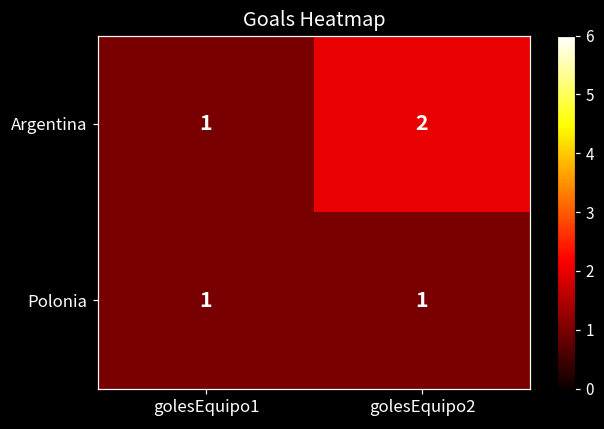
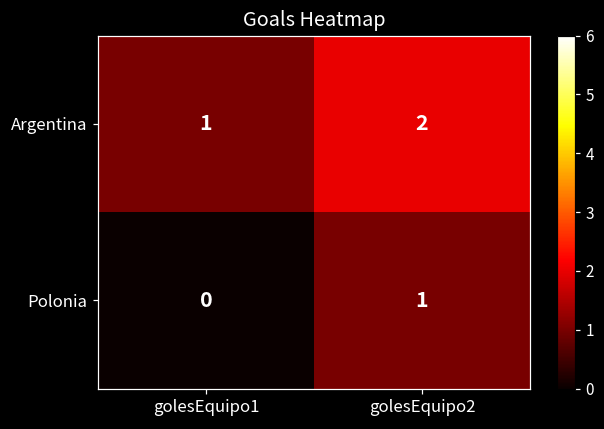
  {
    "Argentina": {
      "golesEquipo1": 1,
      "golesEquipo2": 2
    },
    "Polonia": {
-     "golesEquipo1": 1,
+     "golesEquipo1": 0,
      "golesEquipo2": 1
    }
  }
